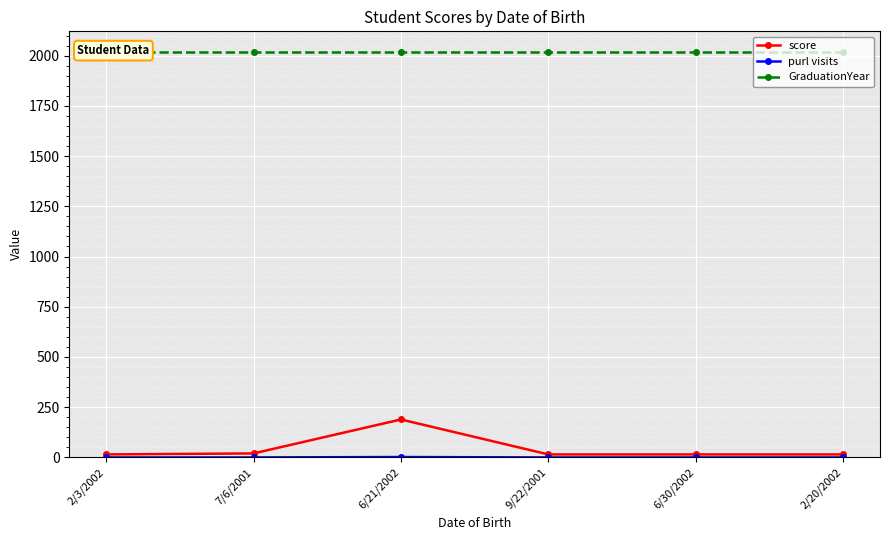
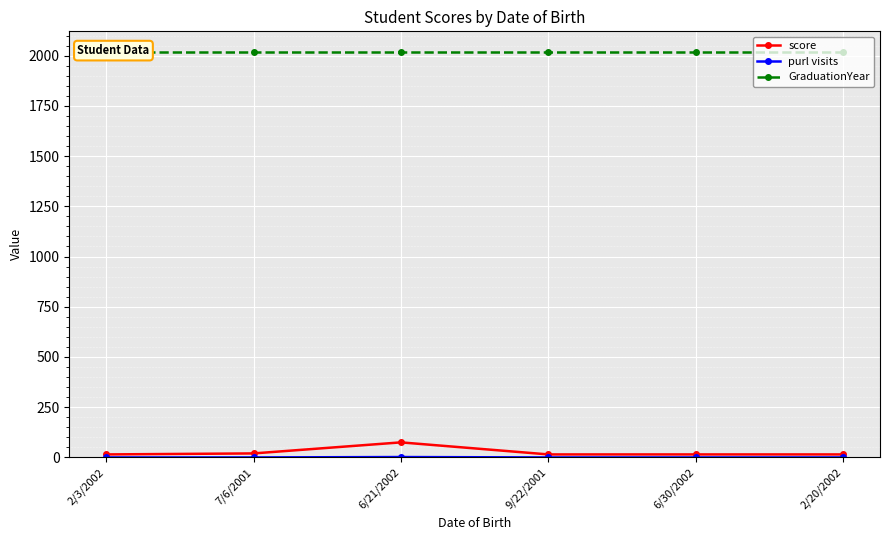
  {
    "score": {
      "2/3/2002": 20,
      "7/6/2001": 20,
-     "6/21/2002": 190,
+     "6/21/2002": 80,
      "9/22/2001": 20,
      "6/30/2002": 20,
      "2/20/2002": 20
    },
    "purl visits": {
      "2/3/2002": 0,
      "7/6/2001": 0,
      "6/21/2002": 0,
      "9/22/2001": 0,
      "6/30/2002": 0,
      "2/20/2002": 0
    },
    "GraduationYear": {
      "7/6/2001": 2020,
      "6/21/2002": 2020,
      "9/22/2001": 2020,
      "6/30/2002": 2020
    }
  }
